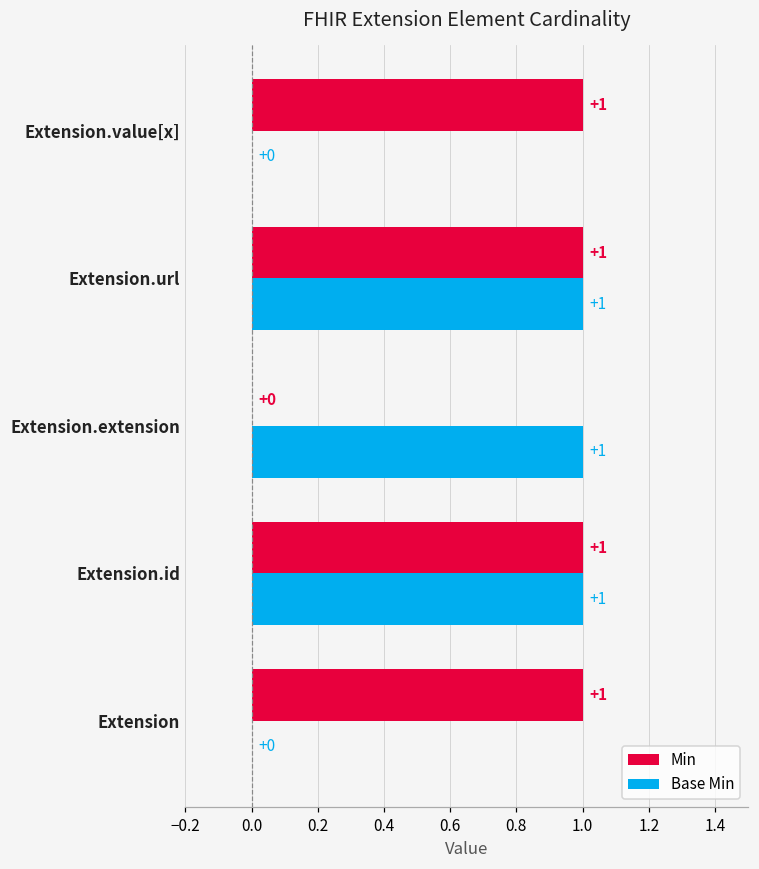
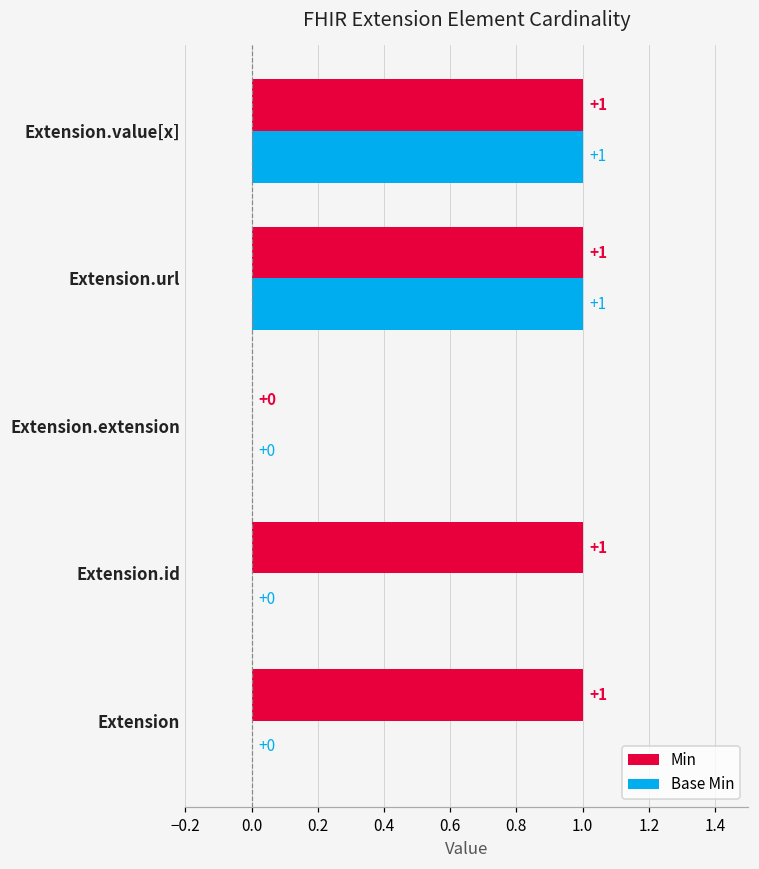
  {
    "Min": {
      "Extension.value[x]": "+1",
      "Extension.url": "+1",
      "Extension.extension": "+0",
      "Extension.id": "+1",
      "Extension": "+1"
    },
    "Base Min": {
-     "Extension.value[x]": "+0",
+     "Extension.value[x]": "+1",
      "Extension.url": "+1",
-     "Extension.extension": "+1",
-     "Extension.id": "+1",
+     "Extension.extension": "+0",
+     "Extension.id": "+0",
      "Extension": "+0"
    }
  }
